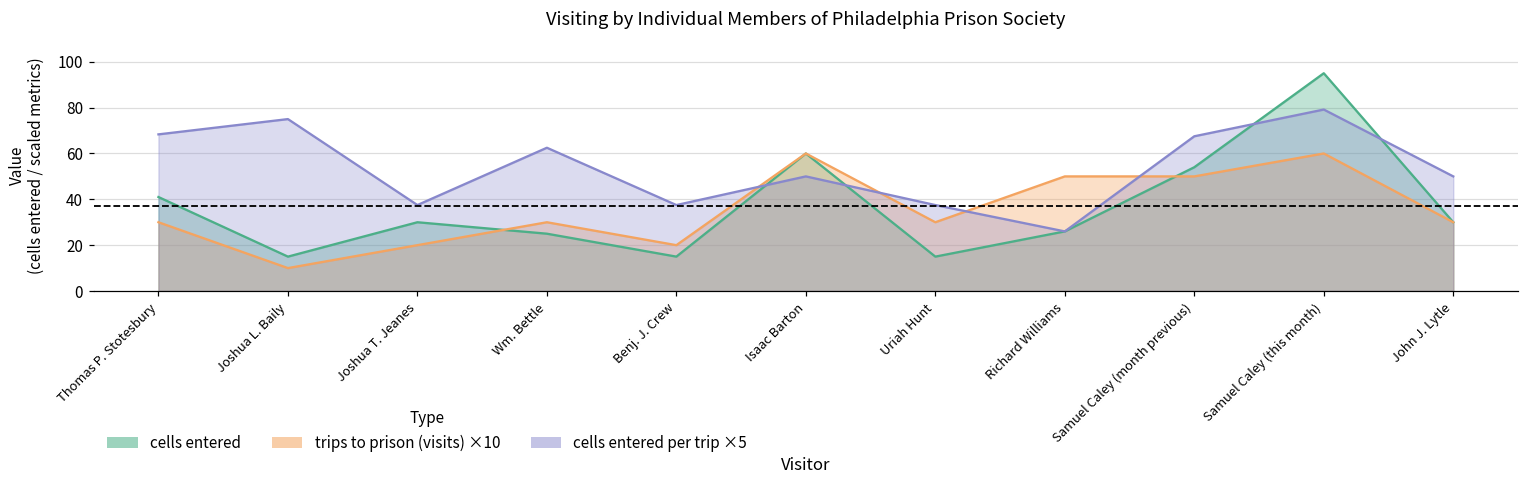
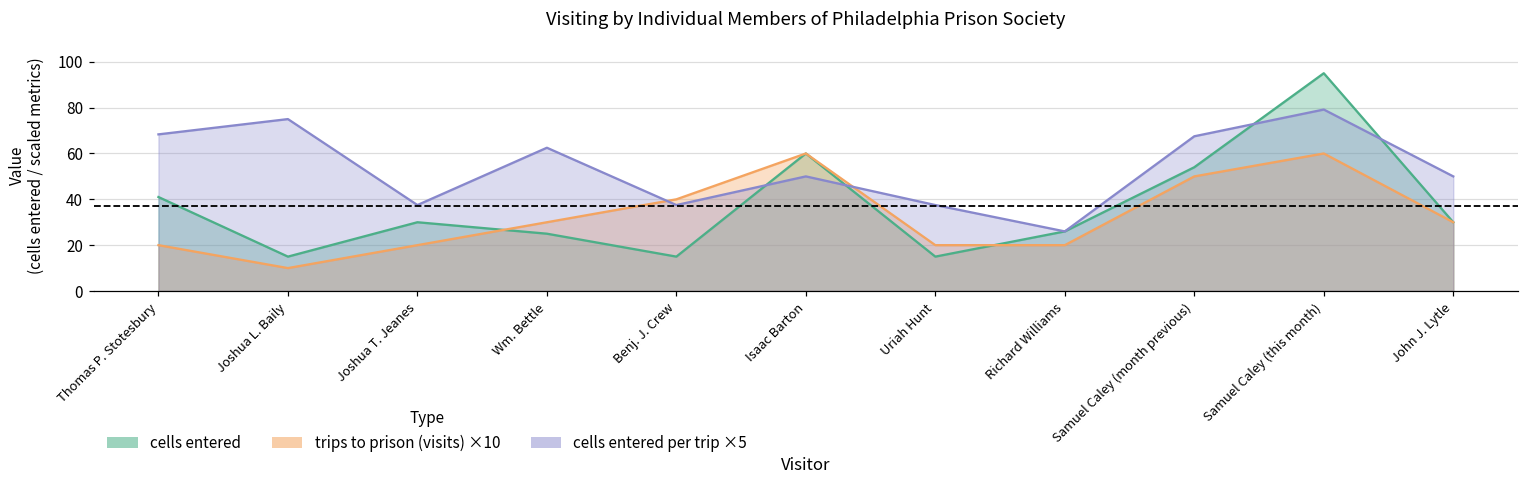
  {
    "trips to prison (visits) ×10": {
-     "Thomas P. Stotesbury": 30,
+     "Thomas P. Stotesbury": 20,
      "Joshua L. Baily": 10,
      "Joshua T. Jeanes": 20,
      "Wm. Bettle": 30,
-     "Benj. J. Crew": 20,
-     "Uriah Hunt": 30,
-     "Richard Williams": 50,
+     "Benj. J. Crew": 40,
+     "Uriah Hunt": 20,
+     "Richard Williams": 20,
      "Samuel Caley (month previous)": 50,
      "Samuel Caley (this month)": 60
    }
  }
